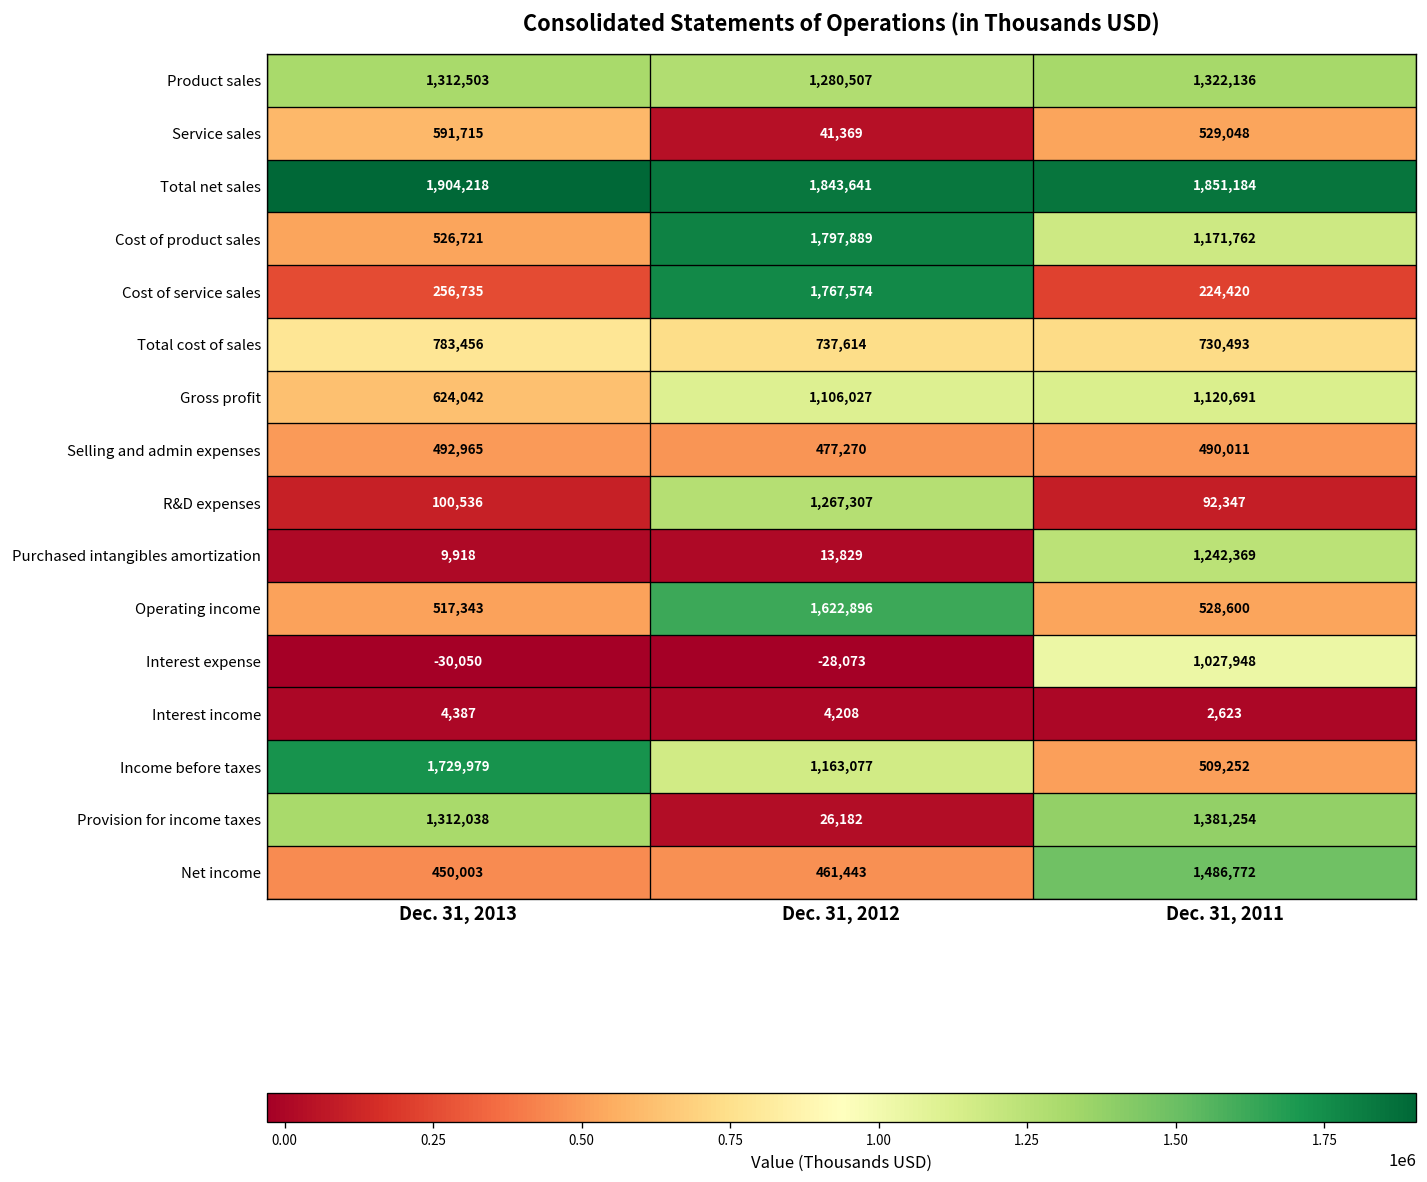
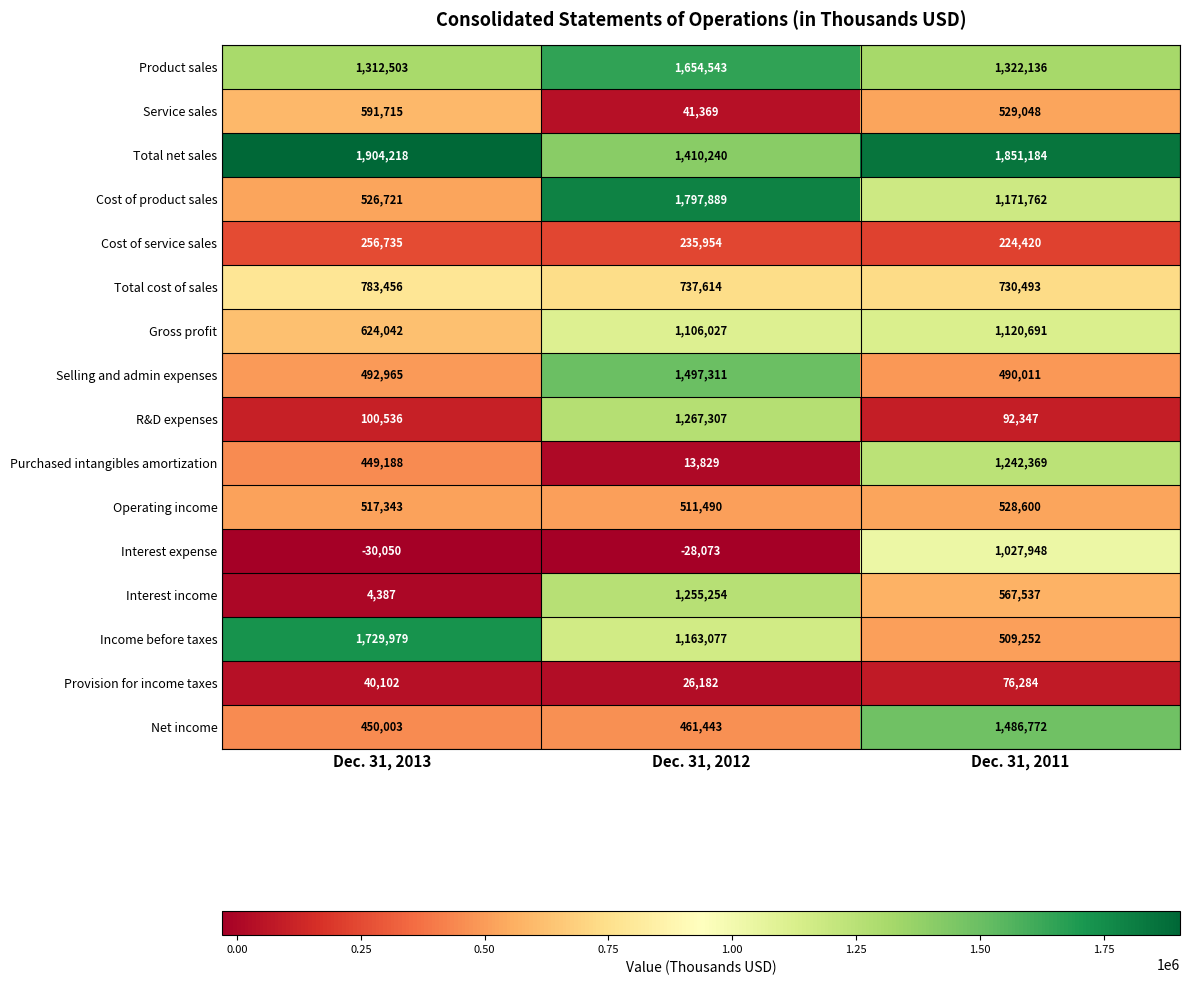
  {
    "Product sales": {
      "Dec. 31, 2013": "1,312,503",
-     "Dec. 31, 2012": "1,280,507",
+     "Dec. 31, 2012": "1,654,543",
      "Dec. 31, 2011": "1,322,136"
    },
    "Service sales": {
      "Dec. 31, 2013": "591,715",
      "Dec. 31, 2012": "41,369",
      "Dec. 31, 2011": "529,048"
    },
    "Total net sales": {
      "Dec. 31, 2013": "1,904,218",
-     "Dec. 31, 2012": "1,843,641",
+     "Dec. 31, 2012": "1,410,240",
      "Dec. 31, 2011": "1,851,184"
    },
    "Cost of product sales": {
      "Dec. 31, 2013": "526,721",
      "Dec. 31, 2012": "1,797,889",
      "Dec. 31, 2011": "1,171,762"
    },
    "Cost of service sales": {
      "Dec. 31, 2013": "256,735",
-     "Dec. 31, 2012": "1,767,574",
+     "Dec. 31, 2012": "235,954",
      "Dec. 31, 2011": "224,420"
    },
    "Total cost of sales": {
      "Dec. 31, 2013": "783,456",
      "Dec. 31, 2012": "737,614",
      "Dec. 31, 2011": "730,493"
    },
    "Gross profit": {
      "Dec. 31, 2013": "624,042",
      "Dec. 31, 2012": "1,106,027",
      "Dec. 31, 2011": "1,120,691"
    },
    "Selling and admin expenses": {
      "Dec. 31, 2013": "492,965",
-     "Dec. 31, 2012": "477,270",
+     "Dec. 31, 2012": "1,497,311",
      "Dec. 31, 2011": "490,011"
    },
    "R&D expenses": {
      "Dec. 31, 2013": "100,536",
      "Dec. 31, 2012": "1,267,307",
      "Dec. 31, 2011": "92,347"
    },
    "Purchased intangibles amortization": {
-     "Dec. 31, 2013": "9,918",
+     "Dec. 31, 2013": "449,188",
      "Dec. 31, 2012": "13,829",
      "Dec. 31, 2011": "1,242,369"
    },
    "Operating income": {
      "Dec. 31, 2013": "517,343",
-     "Dec. 31, 2012": "1,622,896",
+     "Dec. 31, 2012": "511,490",
      "Dec. 31, 2011": "528,600"
    },
    "Interest expense": {
      "Dec. 31, 2013": "-30,050",
      "Dec. 31, 2012": "-28,073",
      "Dec. 31, 2011": "1,027,948"
    },
    "Interest income": {
      "Dec. 31, 2013": "4,387",
-     "Dec. 31, 2012": "4,208",
-     "Dec. 31, 2011": "2,623"
+     "Dec. 31, 2012": "1,255,254",
+     "Dec. 31, 2011": "567,537"
    },
    "Income before taxes": {
      "Dec. 31, 2013": "1,729,979",
      "Dec. 31, 2012": "1,163,077",
      "Dec. 31, 2011": "509,252"
    },
    "Provision for income taxes": {
-     "Dec. 31, 2013": "1,312,038",
+     "Dec. 31, 2013": "40,102",
      "Dec. 31, 2012": "26,182",
-     "Dec. 31, 2011": "1,381,254"
+     "Dec. 31, 2011": "76,284"
    },
    "Net income": {
      "Dec. 31, 2013": "450,003",
      "Dec. 31, 2012": "461,443",
      "Dec. 31, 2011": "1,486,772"
    }
  }
